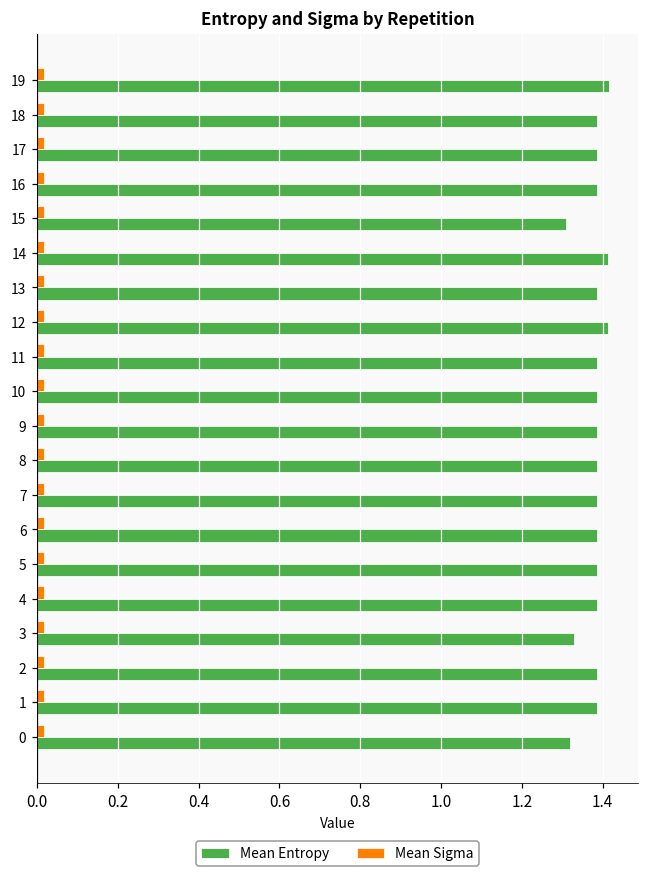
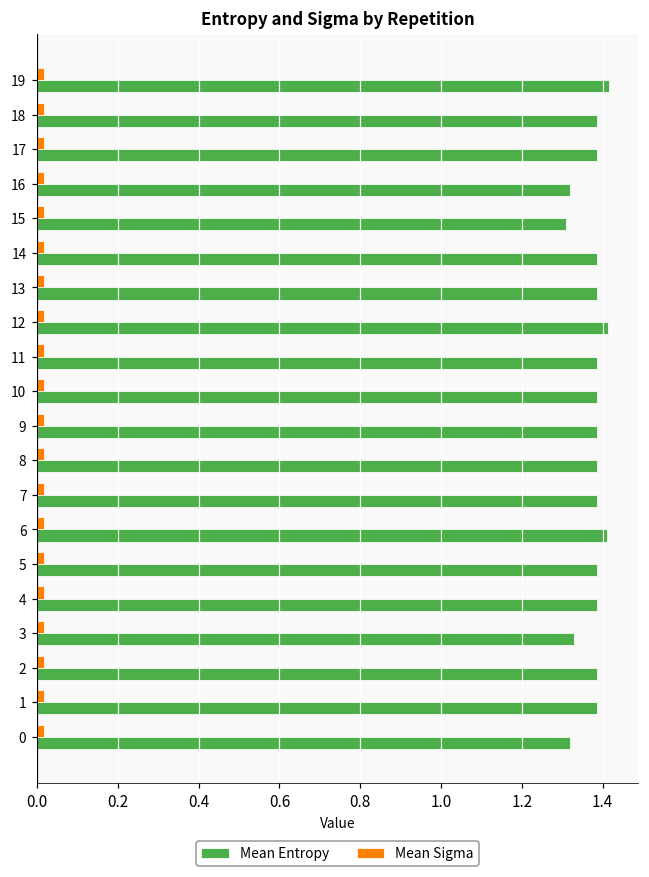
  {
    "Mean Entropy": {
      "19": 1.42,
      "18": 1.39,
      "17": 1.39,
-     "16": 1.39,
+     "16": 1.32,
      "15": 1.31,
-     "14": 1.41,
+     "14": 1.39,
      "13": 1.39,
      "12": 1.41,
      "11": 1.39,
      "10": 1.39,
      "9": 1.39,
      "8": 1.39,
      "7": 1.39,
-     "6": 1.39,
+     "6": 1.41,
      "5": 1.39,
      "4": 1.39,
      "3": 1.33,
      "2": 1.39,
      "1": 1.39,
      "0": 1.32
    },
    "Mean Sigma": {
      "19": 0.02,
      "18": 0.02,
      "17": 0.02,
      "16": 0.02,
      "15": 0.02,
      "14": 0.02,
      "13": 0.02,
      "12": 0.02,
      "11": 0.02,
      "10": 0.02,
      "9": 0.02,
      "8": 0.02,
      "7": 0.02,
      "6": 0.02,
      "5": 0.02,
      "4": 0.02,
      "3": 0.02,
      "2": 0.02,
      "1": 0.02,
      "0": 0.02
    }
  }
